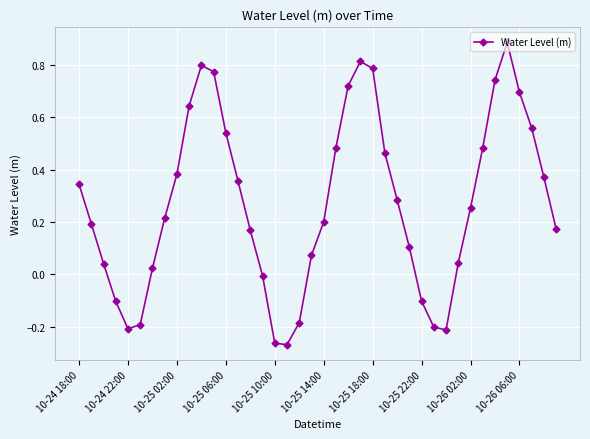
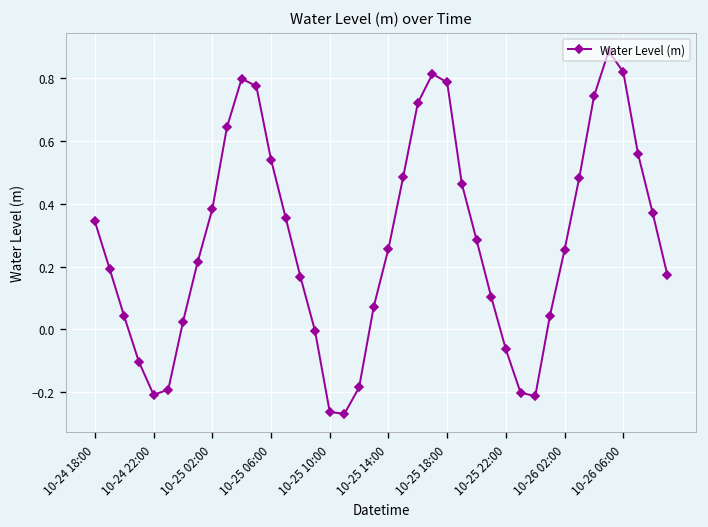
  {
    "10-24 18:00": 0.34,
    "10-24 22:00": -0.21,
    "10-25 02:00": 0.38,
    "10-25 06:00": 0.54,
    "10-25 10:00": -0.26,
-   "10-25 14:00": 0.20,
+   "10-25 14:00": 0.26,
    "10-25 18:00": 0.79,
-   "10-25 22:00": -0.10,
+   "10-25 22:00": -0.06,
    "10-26 02:00": 0.25,
-   "10-26 06:00": 0.70
+   "10-26 06:00": 0.82
  }
